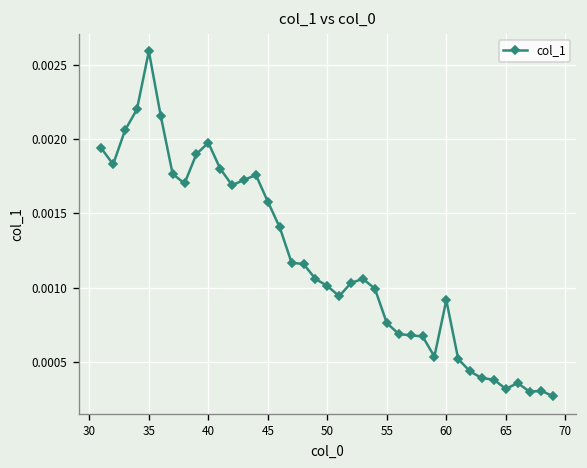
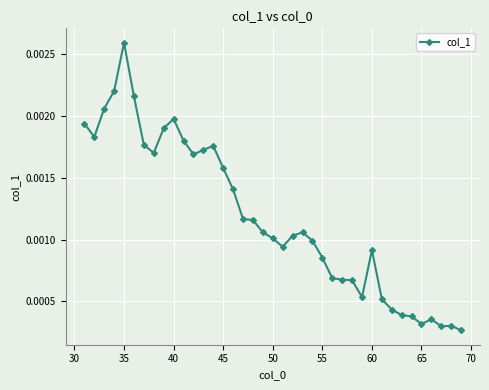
  {
    "35": 0.00259,
    "40": 0.00198,
    "45": 0.00158,
    "50": 0.00101,
-   "55": 0.00076,
+   "55": 0.00085,
    "60": 0.00092,
    "65": 0.00032
  }
